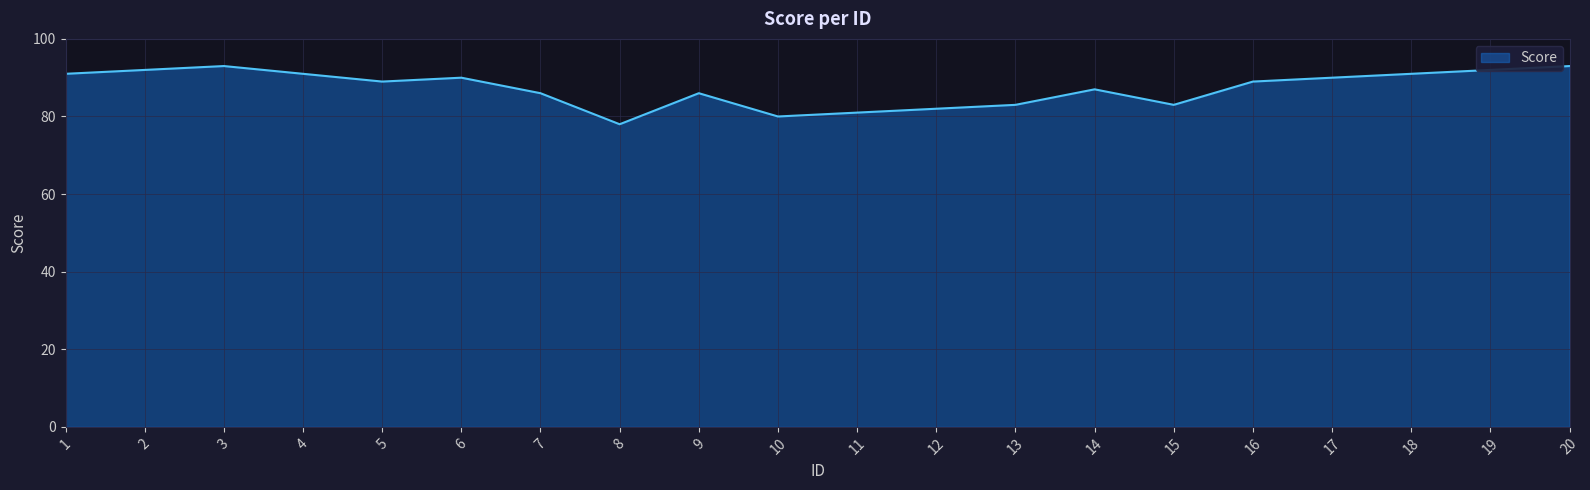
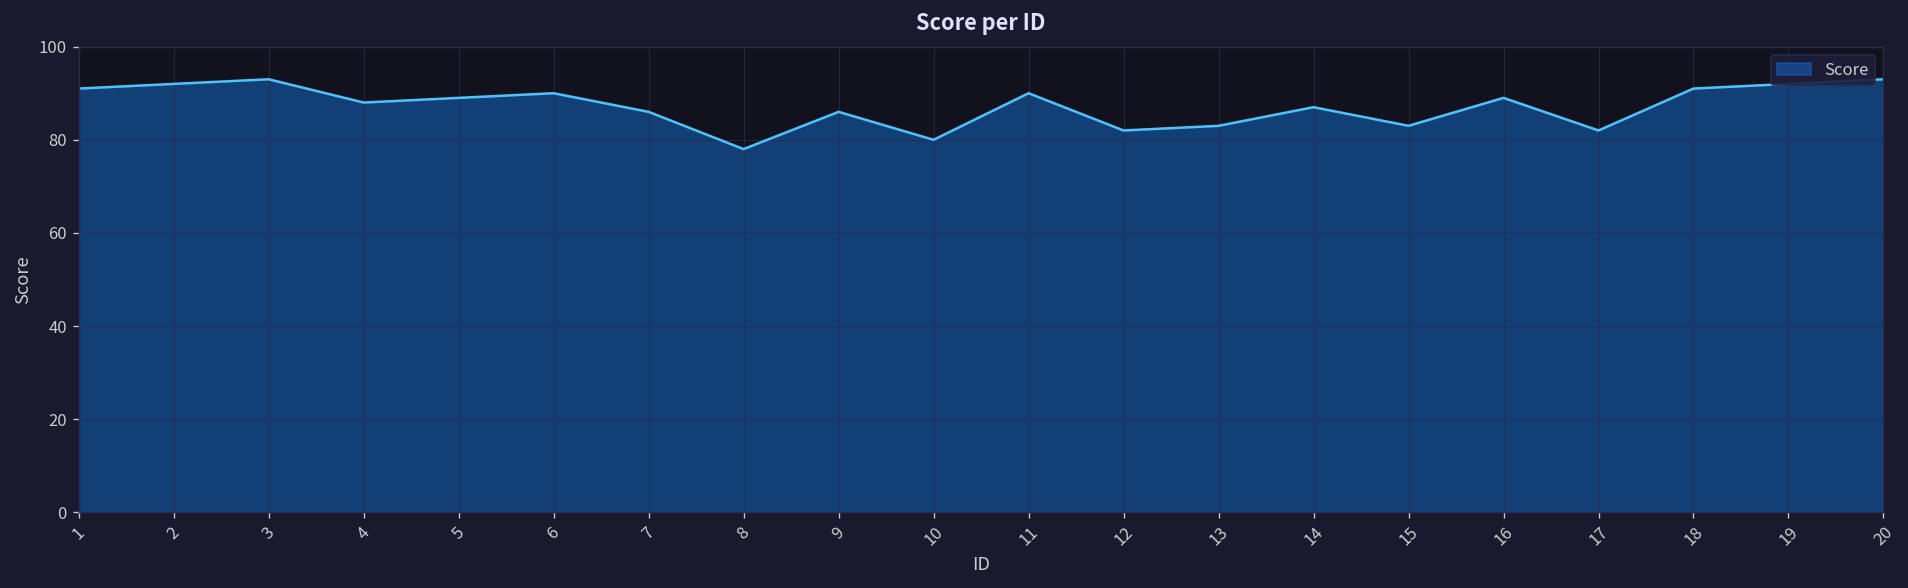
  {
    "1": 91,
    "2": 92,
    "3": 93,
-   "4": 91,
+   "4": 88,
    "5": 89,
    "6": 90,
    "7": 86,
    "8": 78,
    "9": 86,
    "10": 80,
-   "11": 81,
+   "11": 90,
    "12": 82,
    "13": 83,
    "14": 87,
    "15": 83,
    "16": 89,
-   "17": 90,
+   "17": 82,
    "18": 91,
    "20": 93
  }
